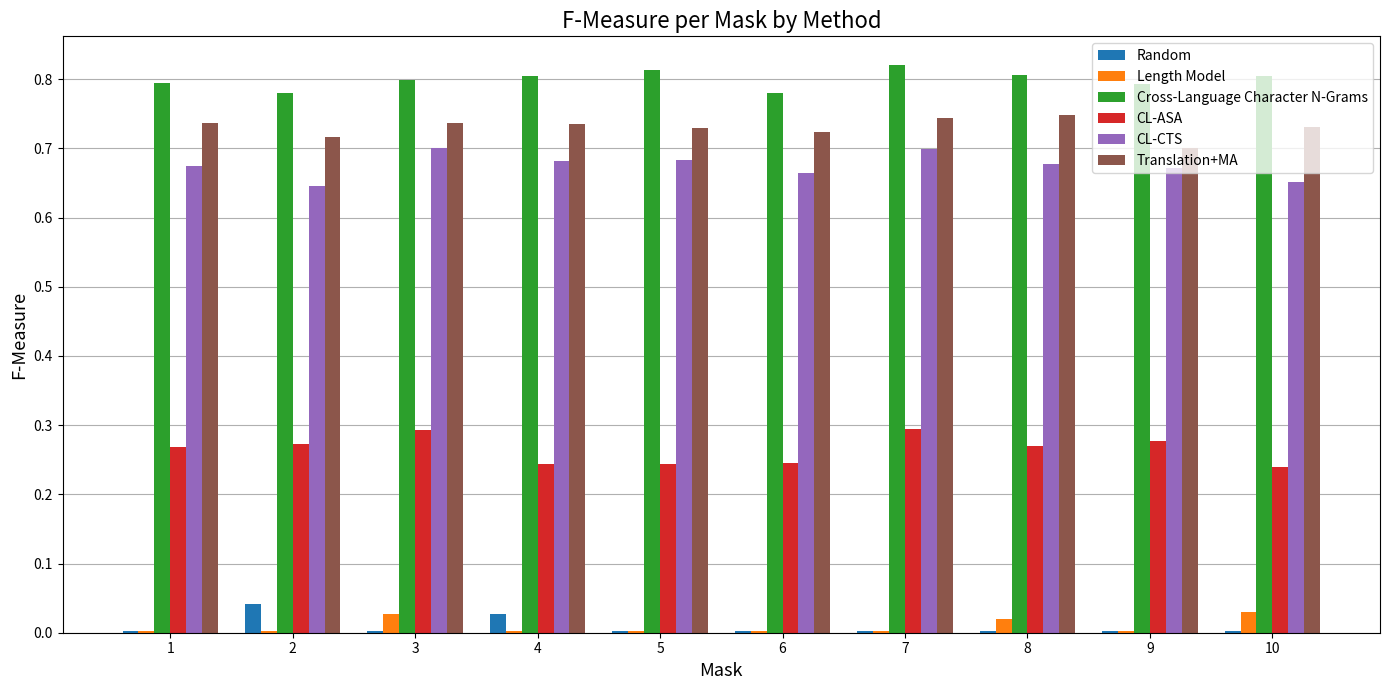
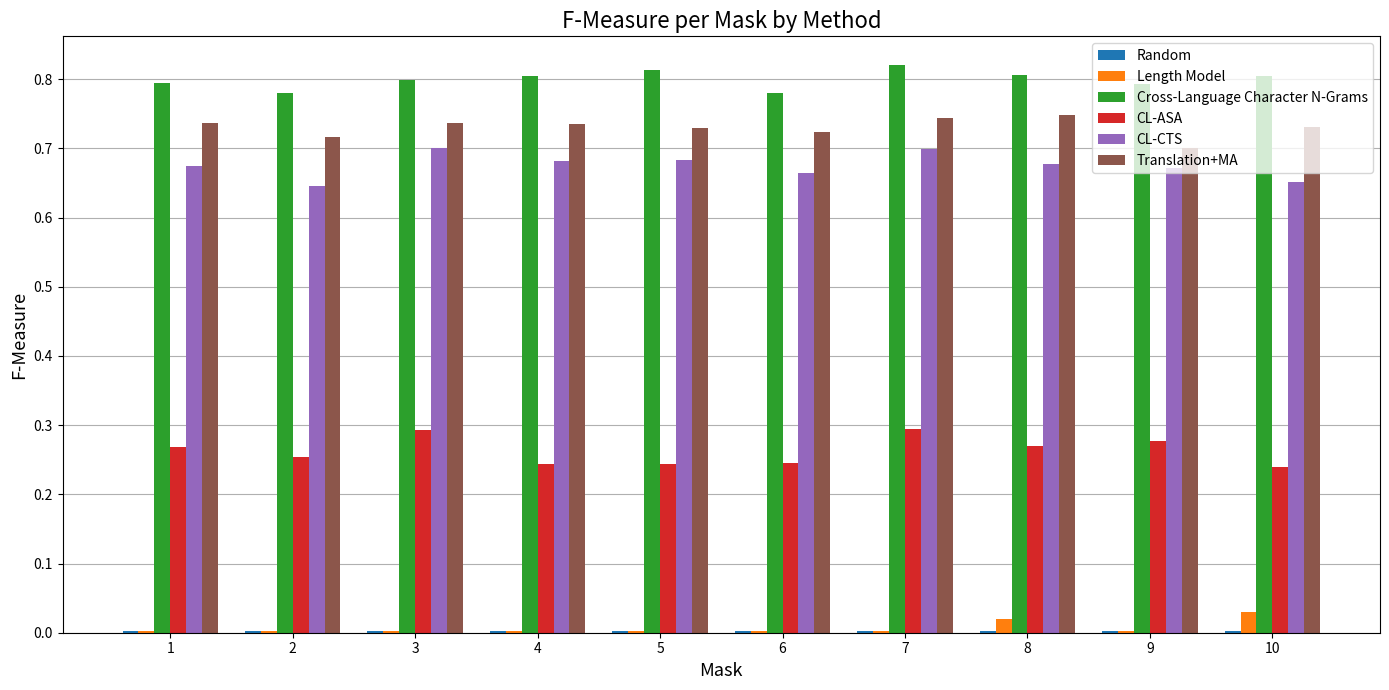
  {
    "Random": {
-     "2": 0.04,
-     "4": 0.03
+     "2": 0.00,
+     "4": 0.00
    },
    "Length Model": {
-     "3": 0.03,
+     "3": 0.00,
      "8": 0.02,
      "10": 0.03
    },
    "Cross-Language Character N-Grams": {
      "1": 0.80,
      "2": 0.78,
      "3": 0.80,
      "4": 0.80,
      "5": 0.81,
      "6": 0.78,
      "7": 0.82,
      "8": 0.81
    },
    "CL-ASA": {
      "1": 0.27,
-     "2": 0.27,
+     "2": 0.25,
      "3": 0.29,
      "4": 0.24,
      "5": 0.24,
      "6": 0.25,
      "7": 0.29,
      "8": 0.27,
      "9": 0.28,
      "10": 0.24
    },
    "CL-CTS": {
      "1": 0.68,
      "2": 0.65,
      "3": 0.70,
      "4": 0.68,
      "5": 0.68,
      "6": 0.66,
      "7": 0.70,
      "8": 0.68,
      "10": 0.65
    },
    "Translation+MA": {
      "1": 0.74,
      "2": 0.72,
      "3": 0.74,
      "4": 0.74,
      "5": 0.73,
      "6": 0.72,
      "7": 0.74,
      "8": 0.75
    }
  }
